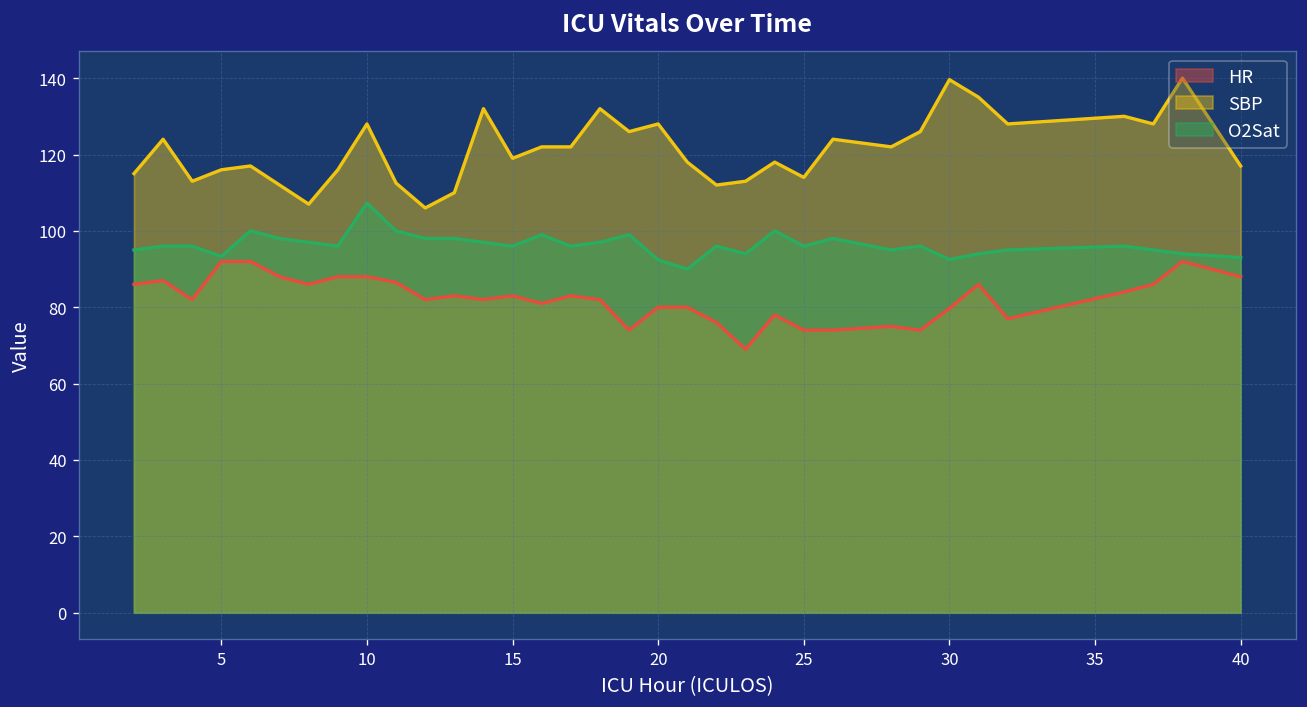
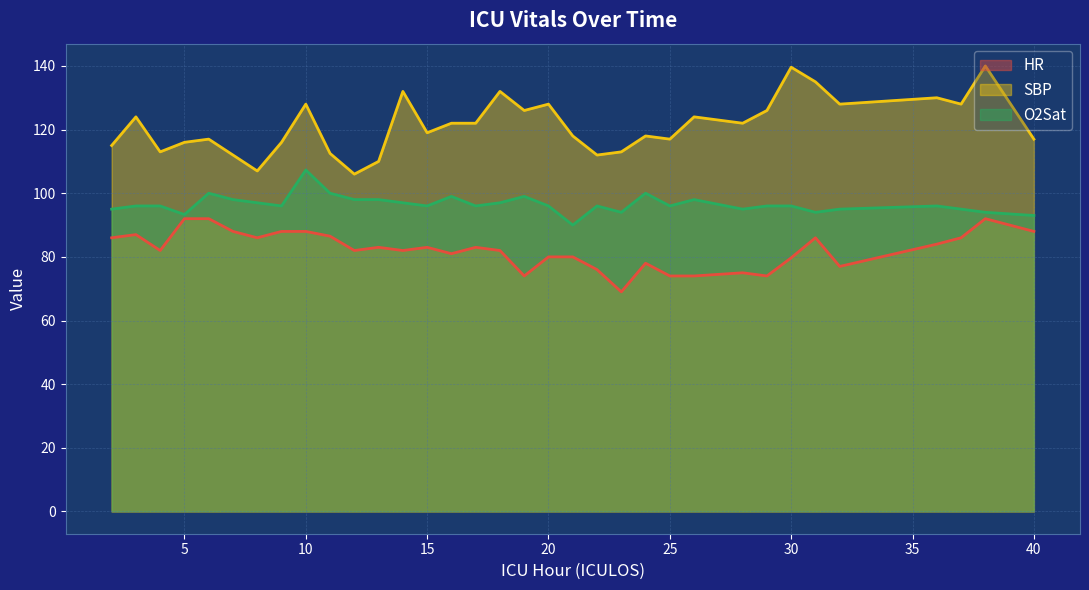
  {
    "HR": {
      "5": 92,
      "10": 88,
      "15": 83,
      "20": 80,
      "25": 74,
      "30": 80,
      "40": 88
    },
    "SBP": {
      "5": 116,
      "10": 128,
      "15": 119,
      "20": 128,
-     "25": 114,
+     "25": 117,
      "30": 140,
      "40": 117
    },
    "O2Sat": {
      "5": 93,
      "10": 107,
      "15": 96,
-     "20": 92,
+     "20": 96,
      "25": 96,
-     "30": 93,
+     "30": 96,
      "40": 93
    }
  }
